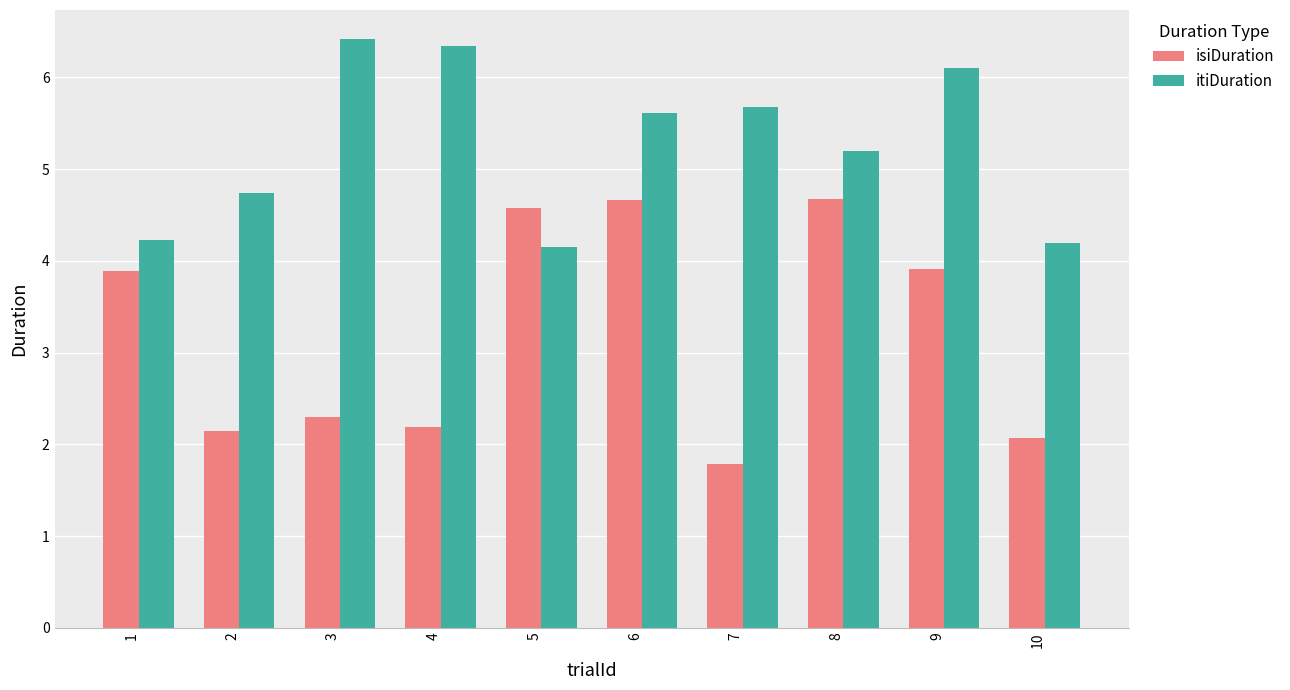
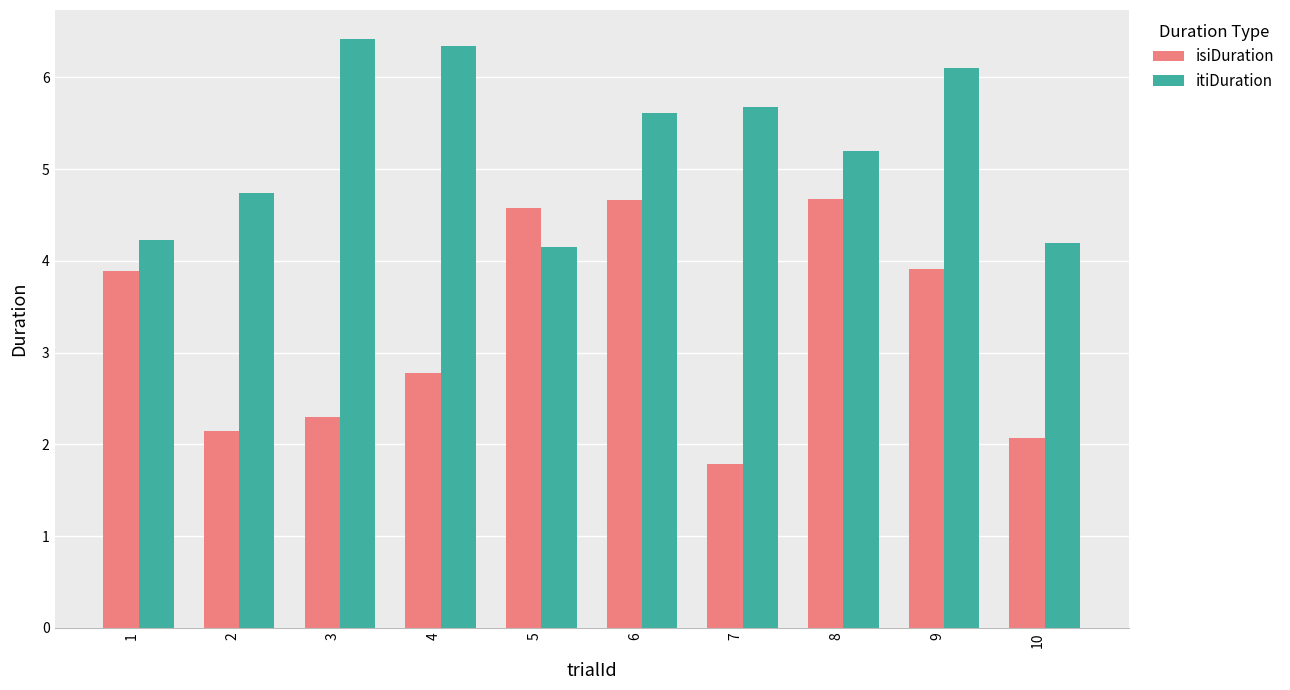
  {
    "isiDuration": {
      "1": 3.9,
      "2": 2.1,
      "3": 2.3,
-     "4": 2.2,
+     "4": 2.8,
      "5": 4.6,
      "6": 4.7,
      "7": 1.8,
      "8": 4.7,
      "9": 3.9,
      "10": 2.1
    },
    "itiDuration": {
      "1": 4.2,
      "2": 4.7,
      "3": 6.4,
      "4": 6.3,
      "5": 4.2,
      "6": 5.6,
      "7": 5.7,
      "8": 5.2,
      "9": 6.1,
      "10": 4.2
    }
  }
